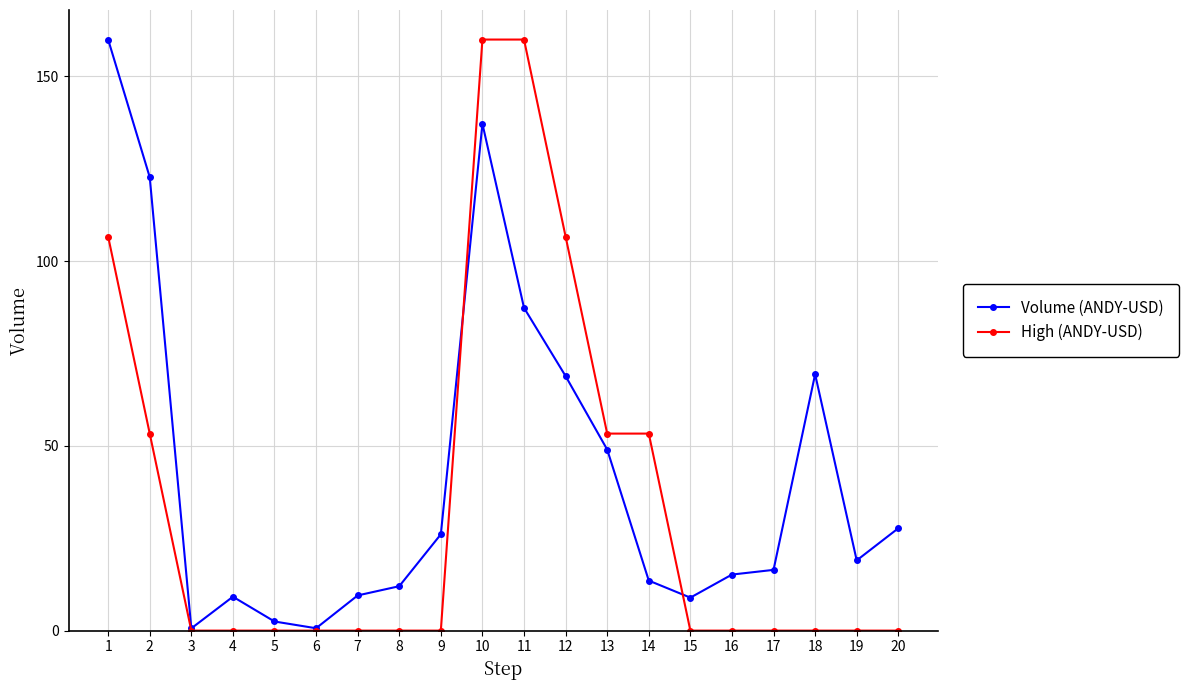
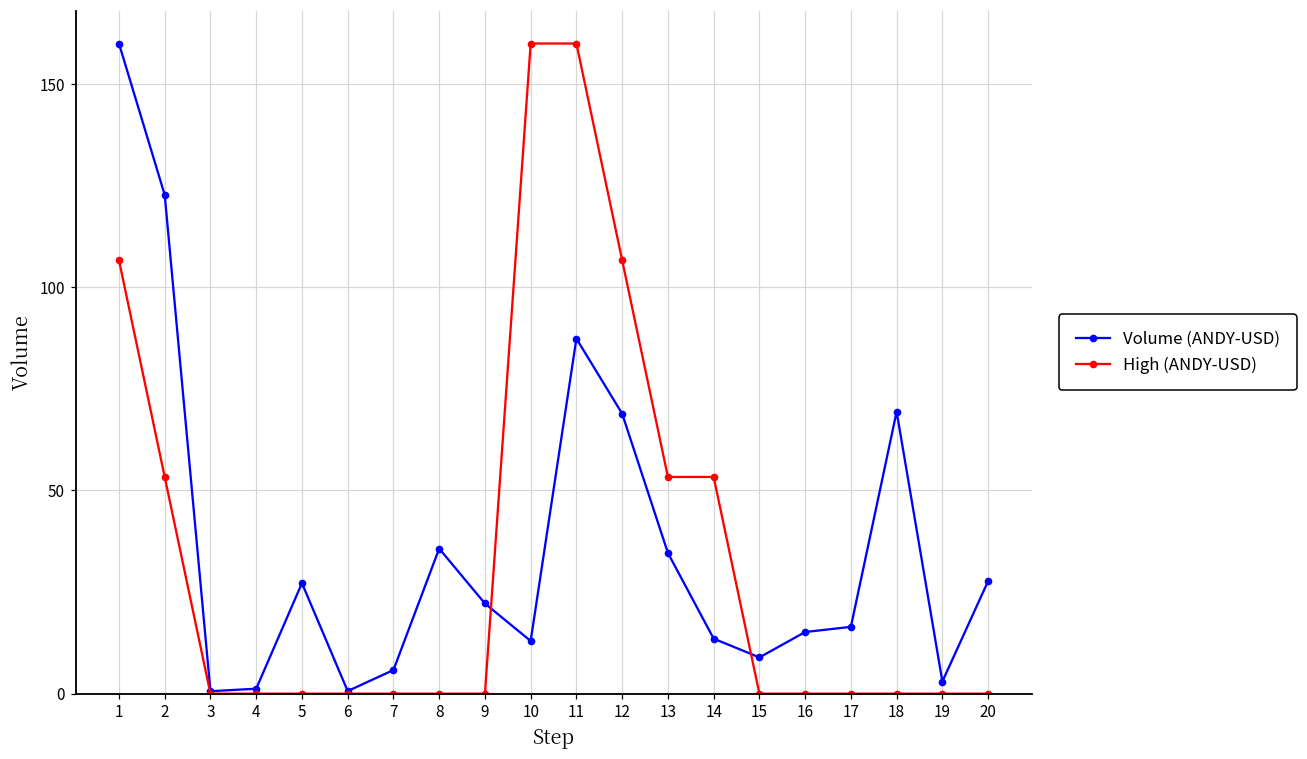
  {
    "Volume (ANDY-USD)": {
      "1": 160,
      "2": 123,
-     "4": 9,
-     "5": 2,
-     "7": 10,
-     "8": 12,
-     "9": 26,
-     "10": 137,
+     "4": 1,
+     "5": 27,
+     "7": 6,
+     "8": 36,
+     "9": 22,
+     "10": 13,
      "11": 87,
      "12": 69,
-     "13": 49,
+     "13": 35,
      "14": 14,
      "15": 9,
      "16": 15,
      "17": 16,
      "18": 69,
-     "19": 19,
+     "19": 3,
      "20": 28
    },
    "High (ANDY-USD)": {
      "1": 107,
      "2": 53,
      "4": 0,
      "5": 0,
      "7": 0,
      "8": 0,
      "9": 0,
      "10": 160,
      "11": 160,
      "12": 107,
      "13": 53,
      "14": 53,
      "15": 0,
      "16": 0,
      "17": 0,
      "18": 0,
      "19": 0,
      "20": 0
    }
  }
